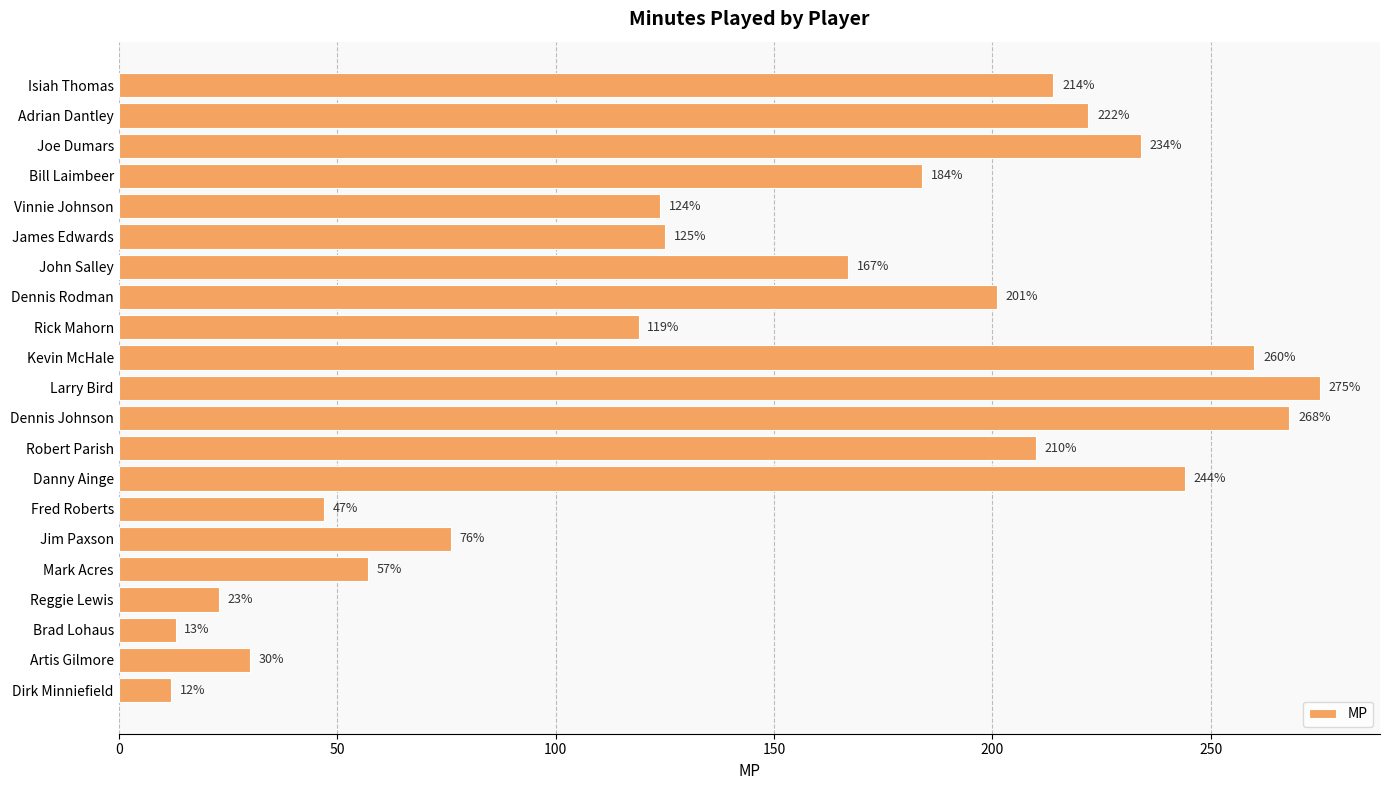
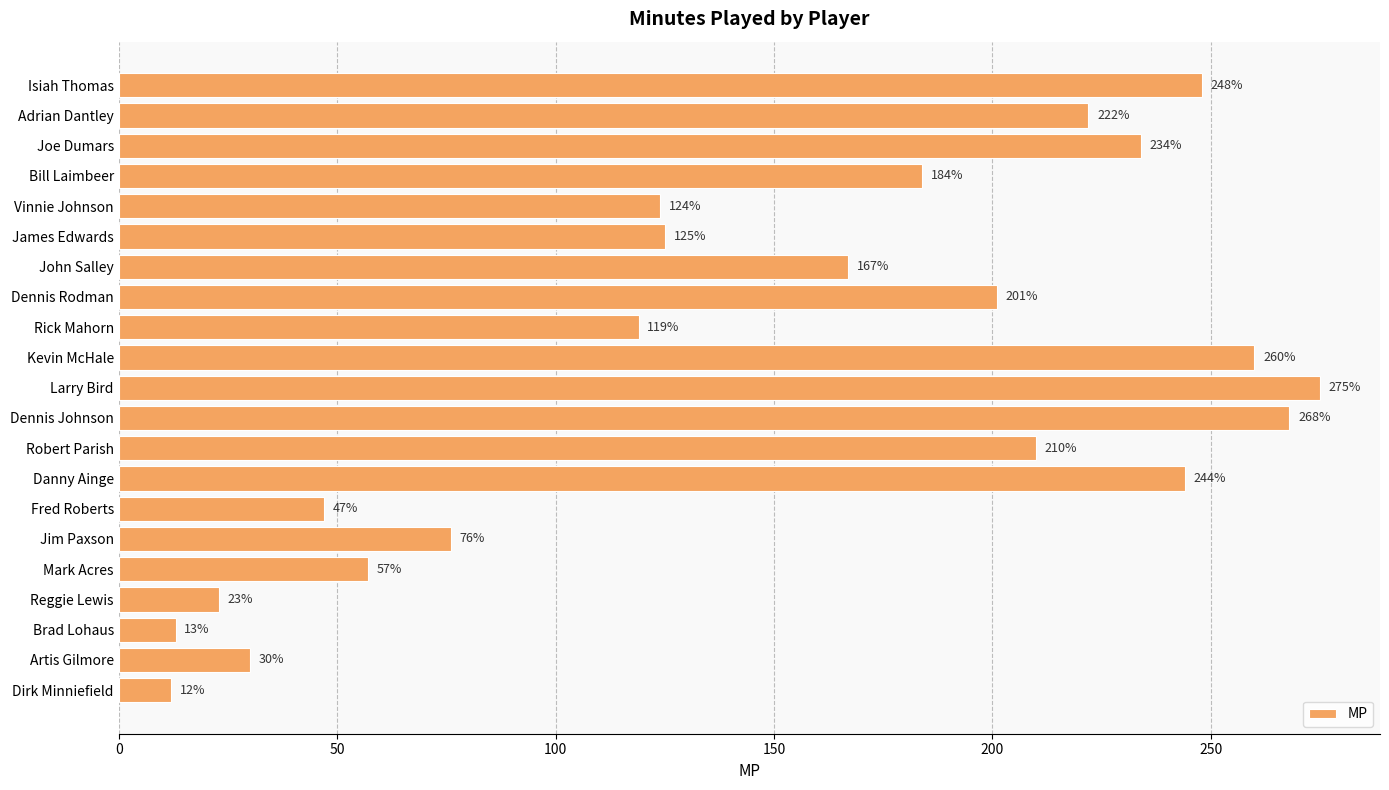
  {
-   "Isiah Thomas": "214%",
+   "Isiah Thomas": "248%",
    "Adrian Dantley": "222%",
    "Joe Dumars": "234%",
    "Bill Laimbeer": "184%",
    "Vinnie Johnson": "124%",
    "James Edwards": "125%",
    "John Salley": "167%",
    "Dennis Rodman": "201%",
    "Rick Mahorn": "119%",
    "Kevin McHale": "260%",
    "Larry Bird": "275%",
    "Dennis Johnson": "268%",
    "Robert Parish": "210%",
    "Danny Ainge": "244%",
    "Fred Roberts": "47%",
    "Jim Paxson": "76%",
    "Mark Acres": "57%",
    "Reggie Lewis": "23%",
    "Brad Lohaus": "13%",
    "Artis Gilmore": "30%",
    "Dirk Minniefield": "12%"
  }
